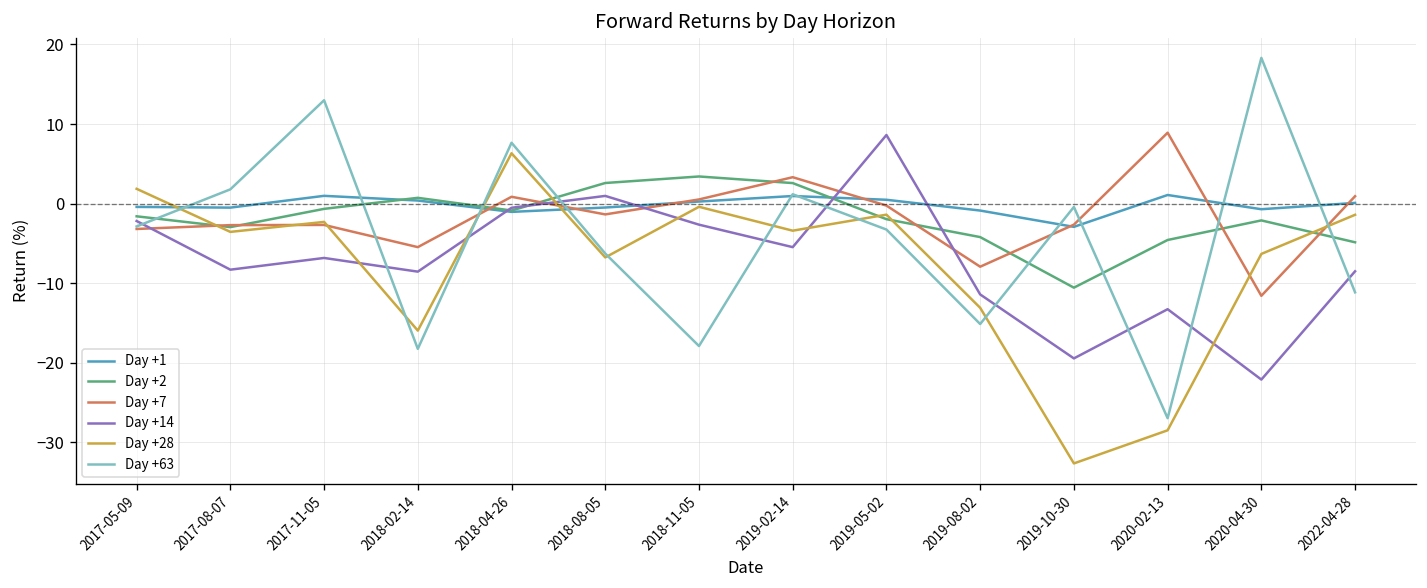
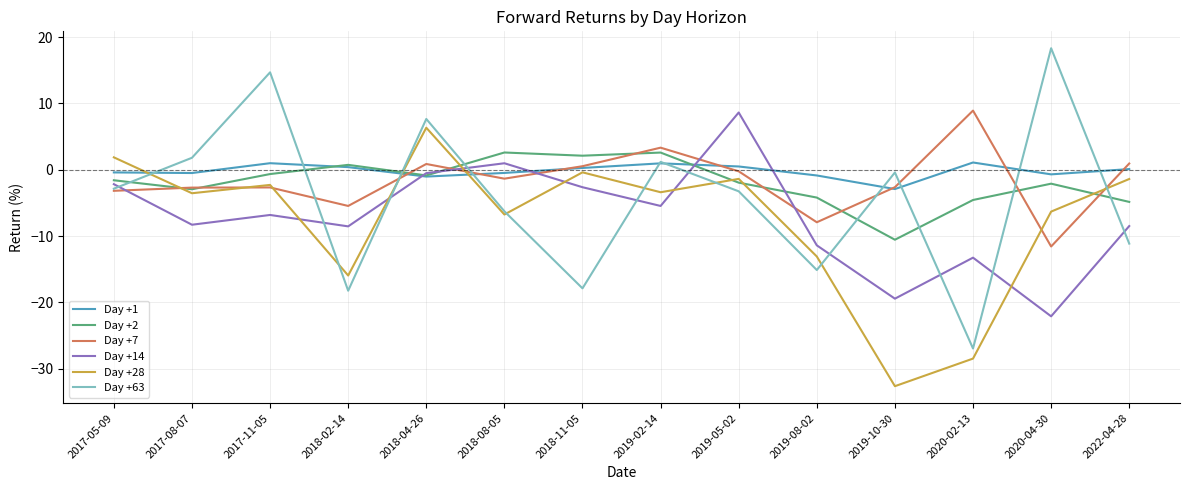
  {
    "Day +1": {
      "2017-05-09": 0,
      "2017-08-07": 0,
      "2017-11-05": 1,
      "2018-08-05": 0,
      "2019-05-02": 0,
      "2019-08-02": -1,
      "2020-02-13": 1,
      "2020-04-30": -1,
      "2022-04-28": 0
    },
    "Day +2": {
      "2017-05-09": -2,
      "2017-11-05": -1,
      "2018-08-05": 3,
-     "2018-11-05": 3,
+     "2018-11-05": 2,
      "2019-02-14": 3,
      "2019-05-02": -2,
      "2019-08-02": -4,
      "2019-10-30": -11,
      "2020-02-13": -5,
      "2020-04-30": -2,
      "2022-04-28": -5
    },
    "Day +14": {
      "2017-05-09": -2,
      "2017-08-07": -8,
      "2017-11-05": -7,
      "2018-02-14": -9,
      "2018-08-05": 1,
      "2018-11-05": -3,
      "2019-02-14": -5,
      "2019-05-02": 9,
      "2019-08-02": -11,
      "2019-10-30": -19,
      "2020-02-13": -13,
      "2020-04-30": -22,
      "2022-04-28": -8
    },
    "Day +63": {
      "2017-08-07": 2,
-     "2017-11-05": 13,
+     "2017-11-05": 15,
      "2018-02-14": -18,
      "2018-04-26": 8,
      "2018-08-05": -6,
      "2018-11-05": -18,
      "2019-05-02": -3,
      "2019-08-02": -15,
      "2019-10-30": 0,
      "2020-02-13": -27,
      "2020-04-30": 18,
      "2022-04-28": -11
    }
  }
